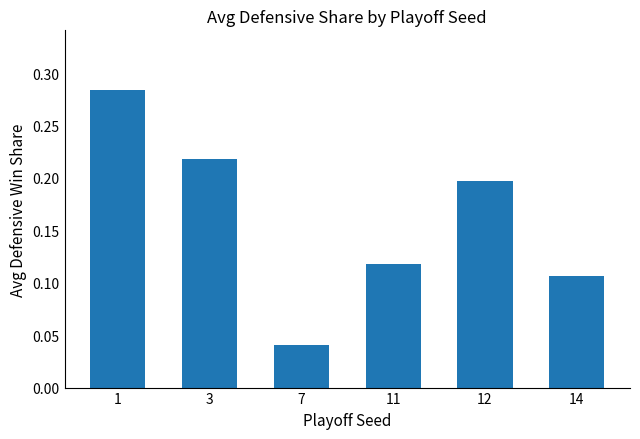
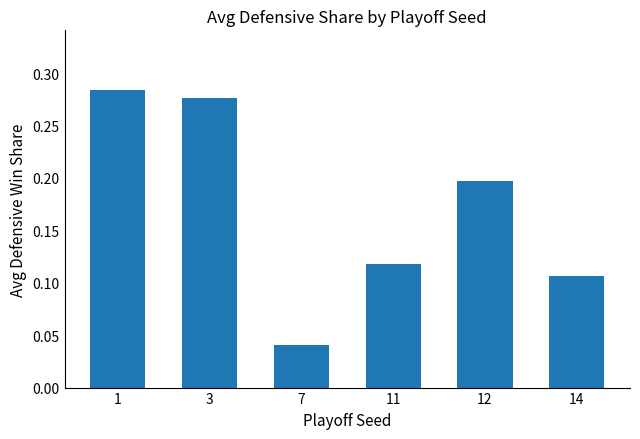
  {
    "1": 0.284,
-   "3": 0.218,
+   "3": 0.276,
    "7": 0.041,
    "11": 0.118,
    "12": 0.197,
    "14": 0.106
  }
